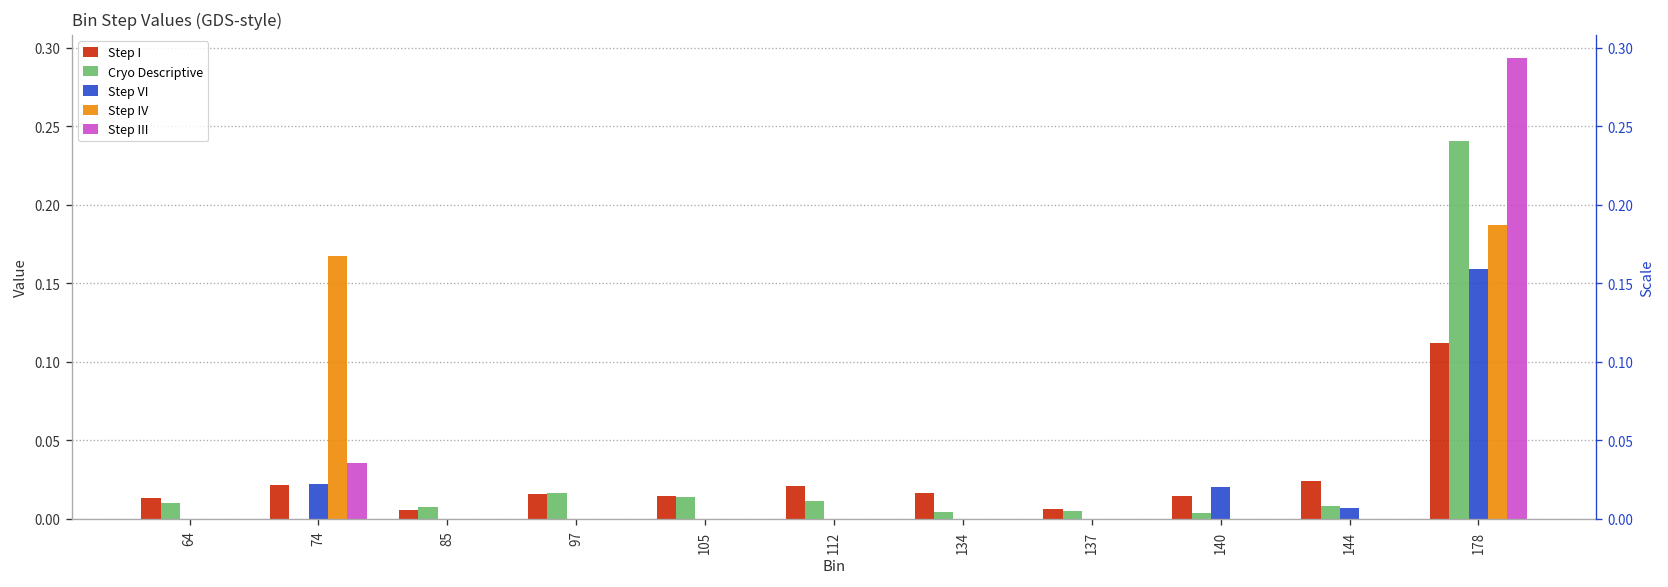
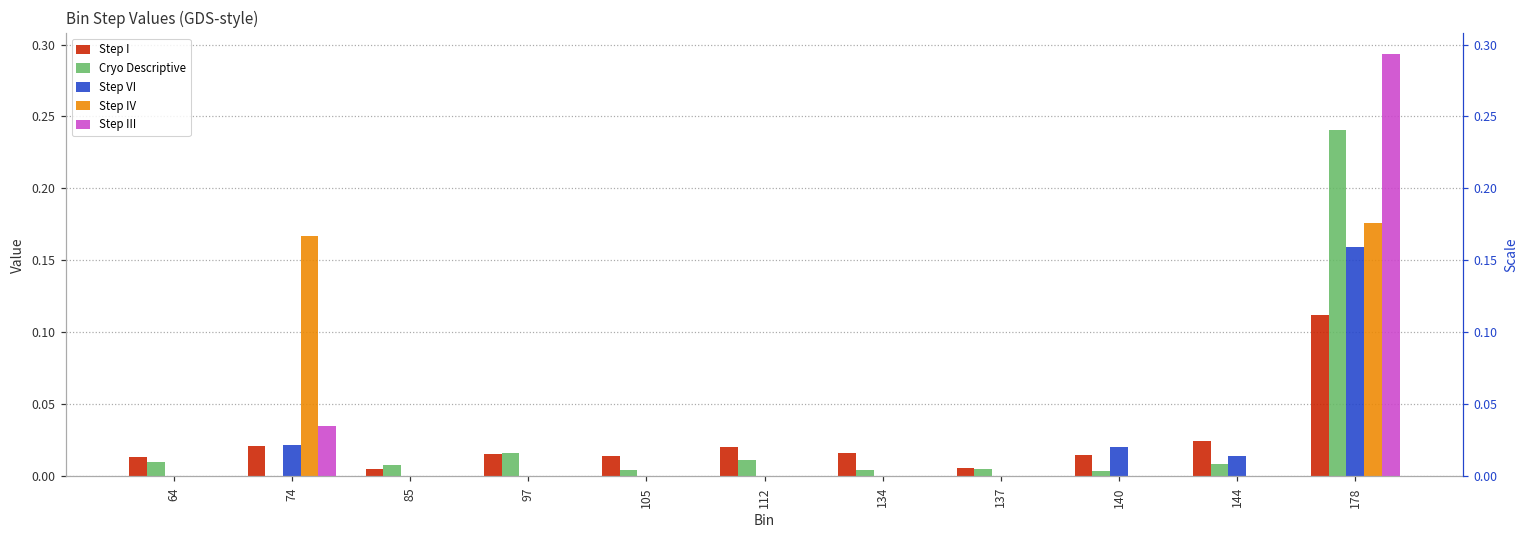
  {
    "Step I": {
      "64": 0.013,
      "74": 0.021,
      "85": 0.005,
      "97": 0.016,
      "105": 0.014,
      "112": 0.021,
      "134": 0.016,
      "137": 0.006,
      "140": 0.015,
      "144": 0.024,
      "178": 0.112
    },
    "Cryo Descriptive": {
      "64": 0.010,
      "74": 0.000,
      "85": 0.008,
      "97": 0.017,
-     "105": 0.014,
+     "105": 0.005,
      "112": 0.011,
      "134": 0.004,
      "137": 0.005,
      "140": 0.004,
      "144": 0.008,
      "178": 0.241
    },
    "Step VI": {
      "64": 0.000,
      "74": 0.022,
      "85": 0.000,
      "97": 0.000,
      "105": 0.000,
      "112": 0.000,
      "134": 0.000,
      "137": 0.000,
      "140": 0.020,
-     "144": 0.007,
+     "144": 0.014,
      "178": 0.159
    },
    "Step IV": {
      "64": 0.000,
      "74": 0.167,
      "85": 0.000,
      "97": 0.000,
      "105": 0.000,
      "112": 0.000,
      "134": 0.000,
      "137": 0.000,
      "140": 0.000,
      "144": 0.000,
-     "178": 0.187
+     "178": 0.176
    },
    "Step III": {
      "64": 0.000,
      "74": 0.035,
      "85": 0.000,
      "97": 0.000,
      "105": 0.000,
      "112": 0.000,
      "134": 0.000,
      "137": 0.000,
      "140": 0.000,
      "144": 0.000,
      "178": 0.293
    }
  }
